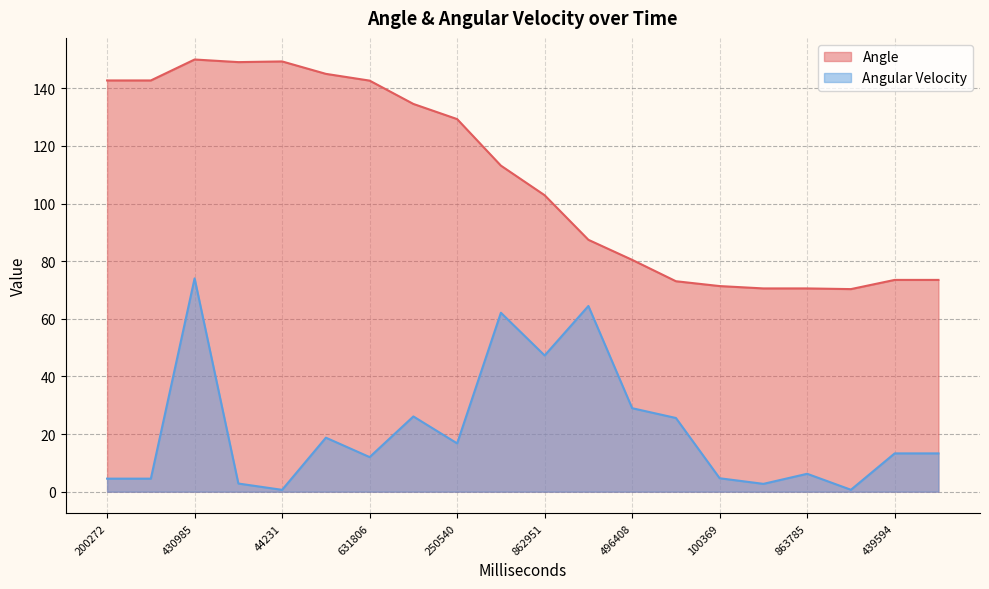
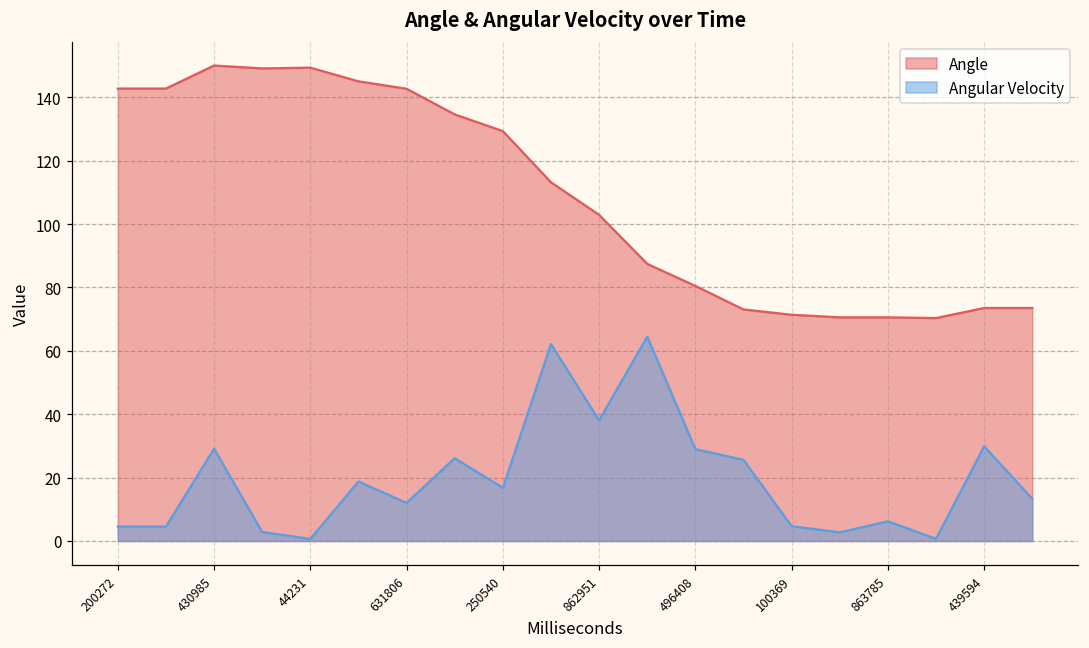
  {
    "Angle": {
      "200272": 143,
      "430985": 150,
      "44231": 149,
      "631806": 143,
      "250540": 129,
      "862951": 103,
      "496408": 80,
      "100369": 71,
      "863785": 71,
      "439594": 74
    },
    "Angular Velocity": {
      "200272": 5,
-     "430985": 74,
+     "430985": 29,
      "44231": 1,
      "631806": 12,
      "250540": 17,
-     "862951": 47,
+     "862951": 38,
      "496408": 29,
      "100369": 5,
      "863785": 6,
-     "439594": 13
+     "439594": 30
    }
  }
